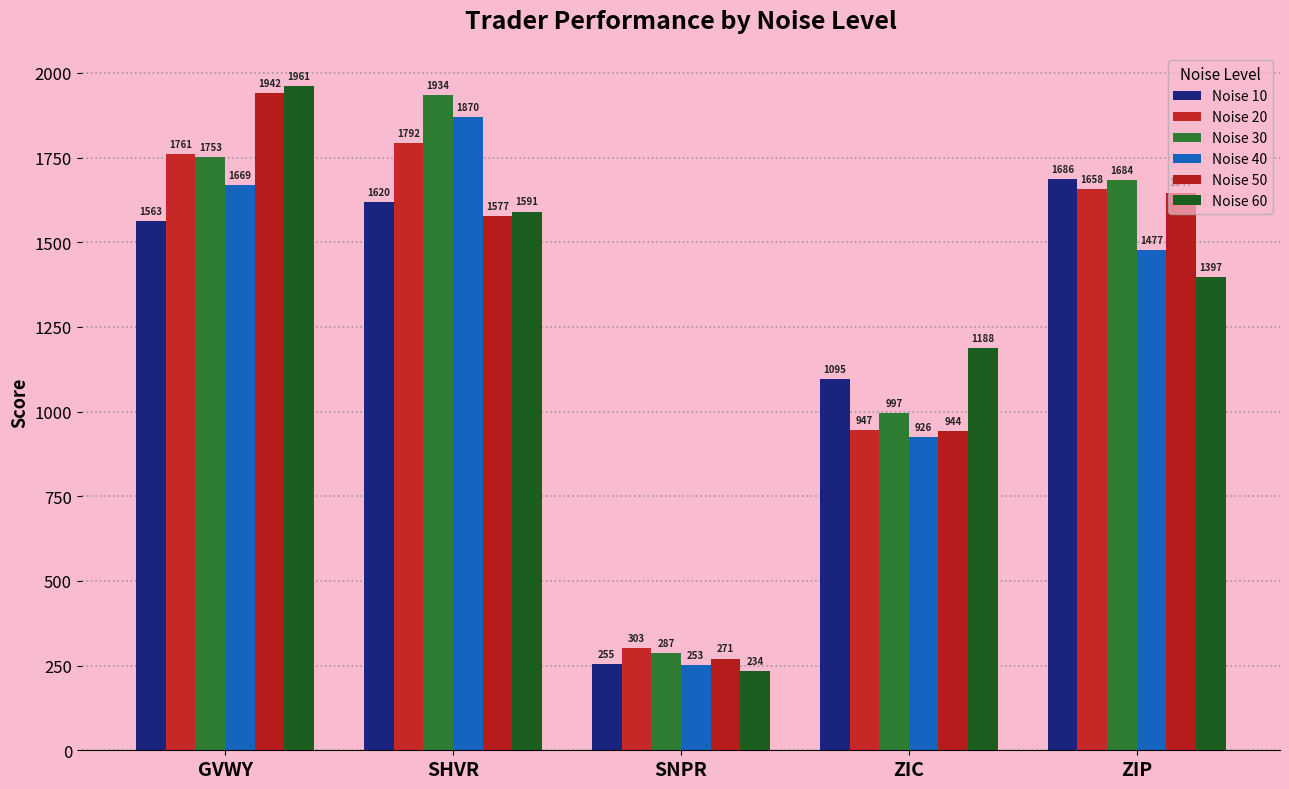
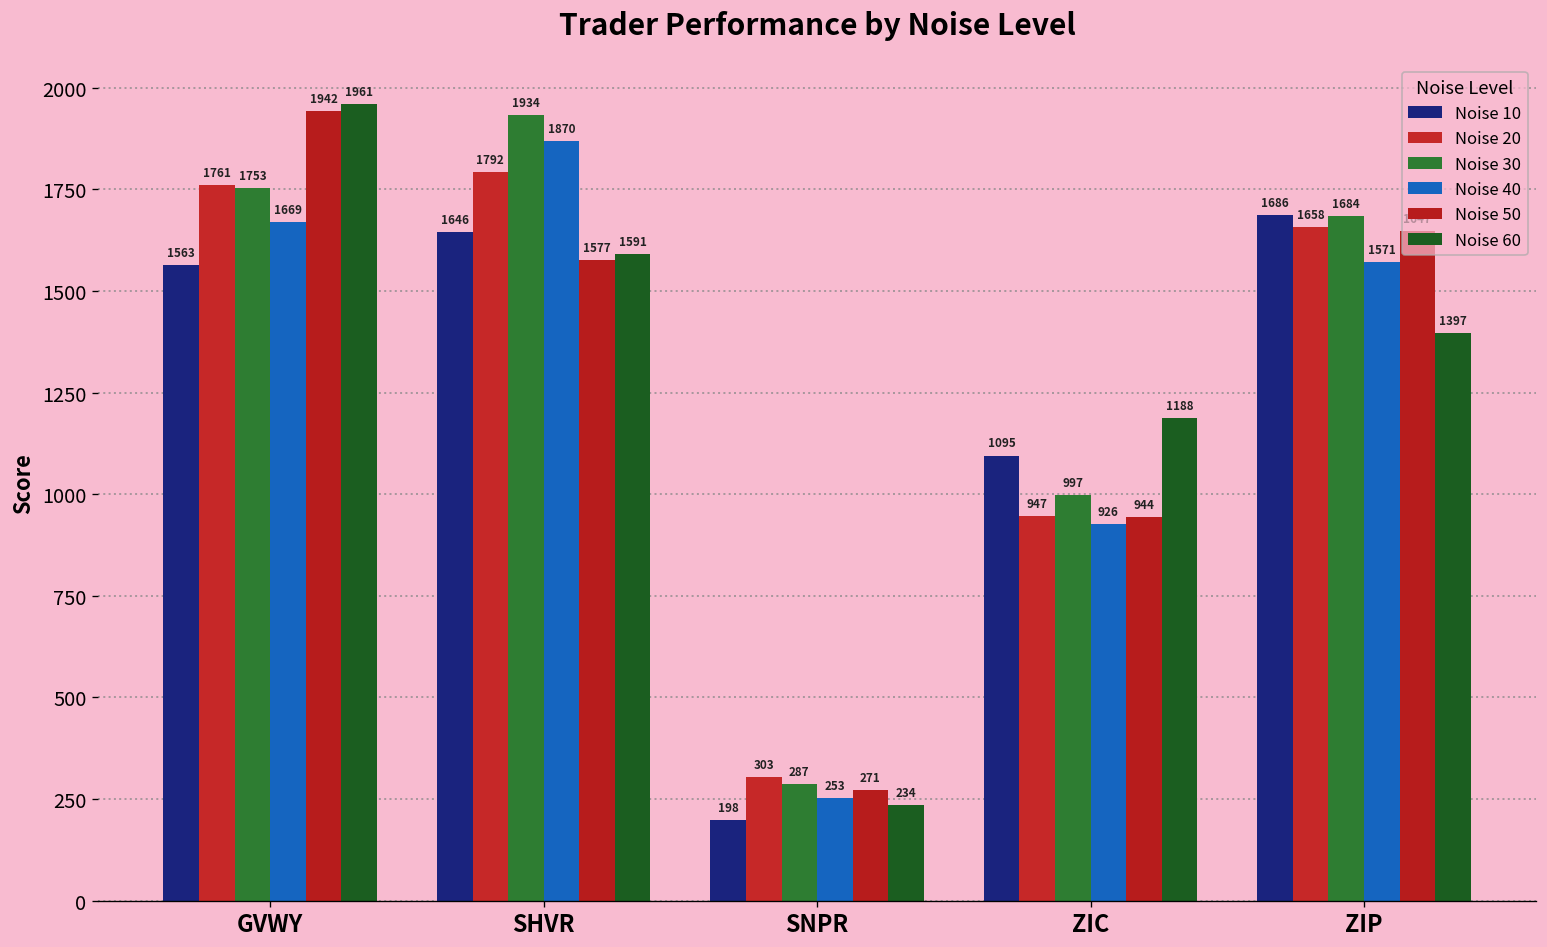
  {
    "Noise 10": {
      "GVWY": 1563,
-     "SHVR": 1620,
-     "SNPR": 255,
+     "SHVR": 1646,
+     "SNPR": 198,
      "ZIC": 1095,
      "ZIP": 1686
    },
    "Noise 40": {
      "GVWY": 1669,
      "SHVR": 1870,
      "SNPR": 253,
      "ZIC": 926,
-     "ZIP": 1477
+     "ZIP": 1571
    }
  }
